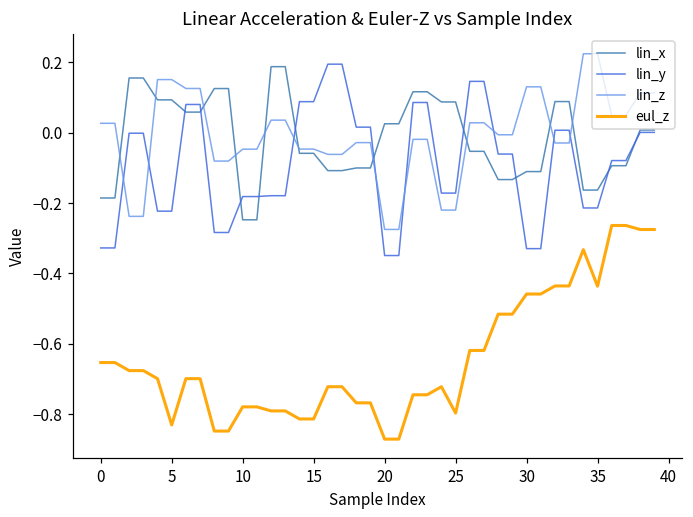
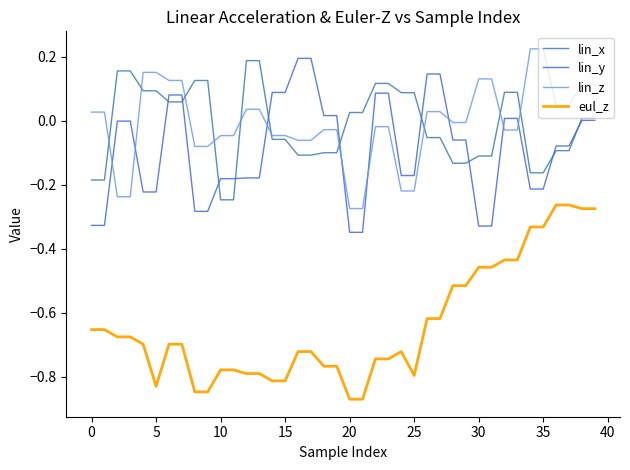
  {
    "eul_z": {
      "0": -0.65,
      "5": -0.83,
      "10": -0.78,
      "15": -0.81,
      "20": -0.87,
      "25": -0.80,
      "30": -0.46,
-     "35": -0.44
+     "35": -0.33
    }
  }
